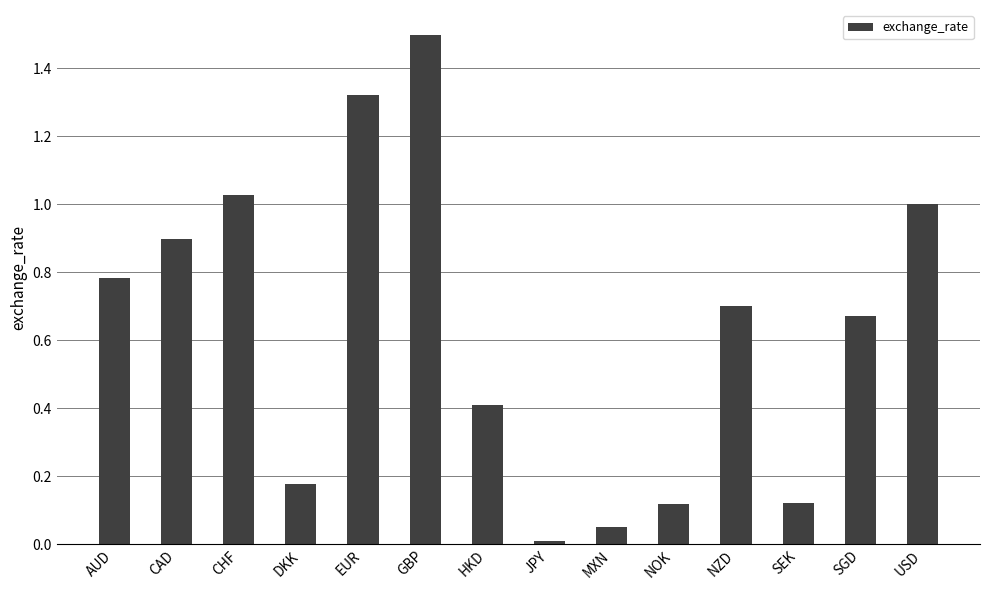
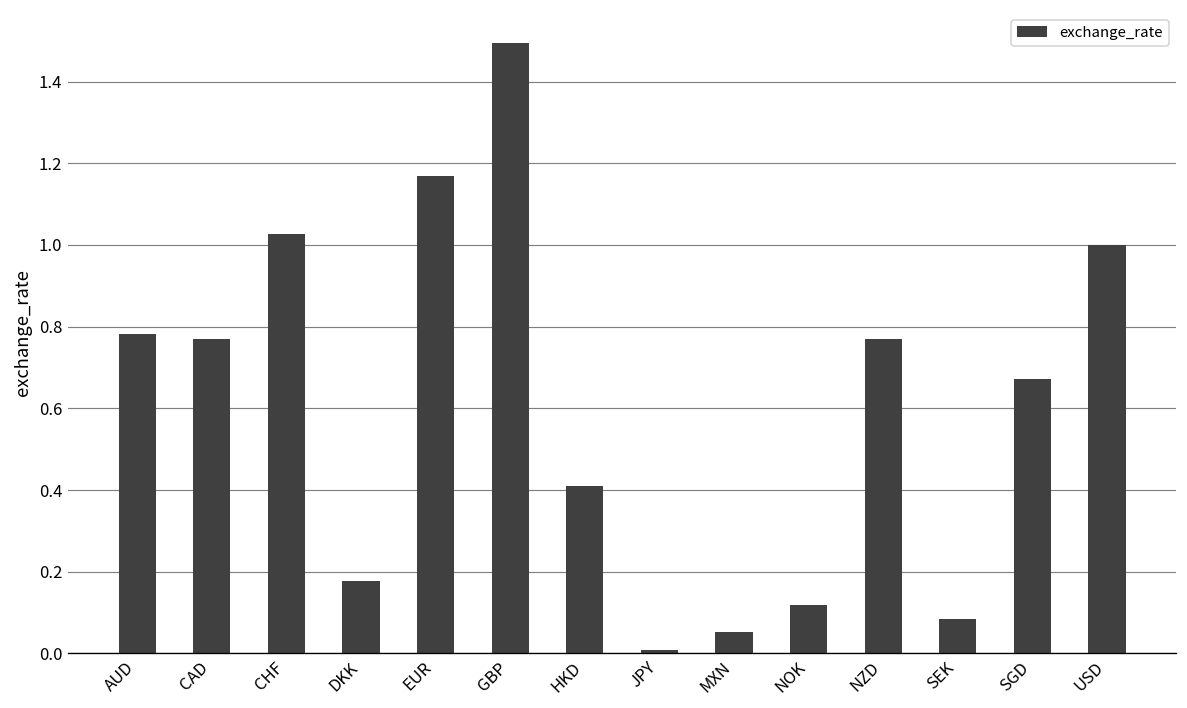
  {
    "AUD": 0.78,
-   "CAD": 0.90,
+   "CAD": 0.77,
    "CHF": 1.03,
    "DKK": 0.18,
-   "EUR": 1.32,
+   "EUR": 1.17,
    "GBP": 1.50,
    "HKD": 0.41,
    "JPY": 0.01,
    "MXN": 0.05,
    "NOK": 0.12,
-   "NZD": 0.70,
-   "SEK": 0.12,
+   "NZD": 0.77,
+   "SEK": 0.08,
    "SGD": 0.67,
    "USD": 1.00
  }
